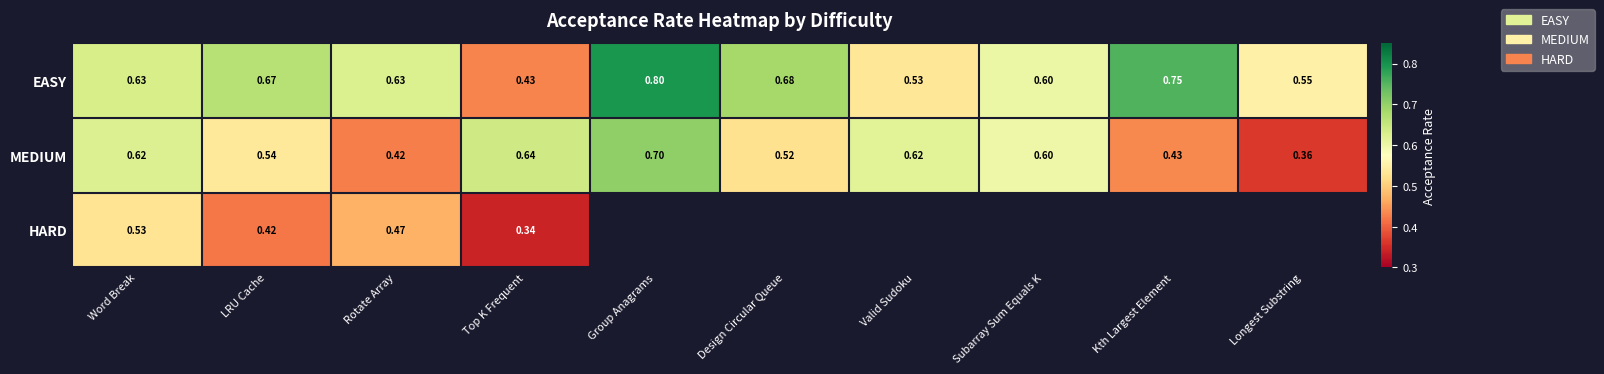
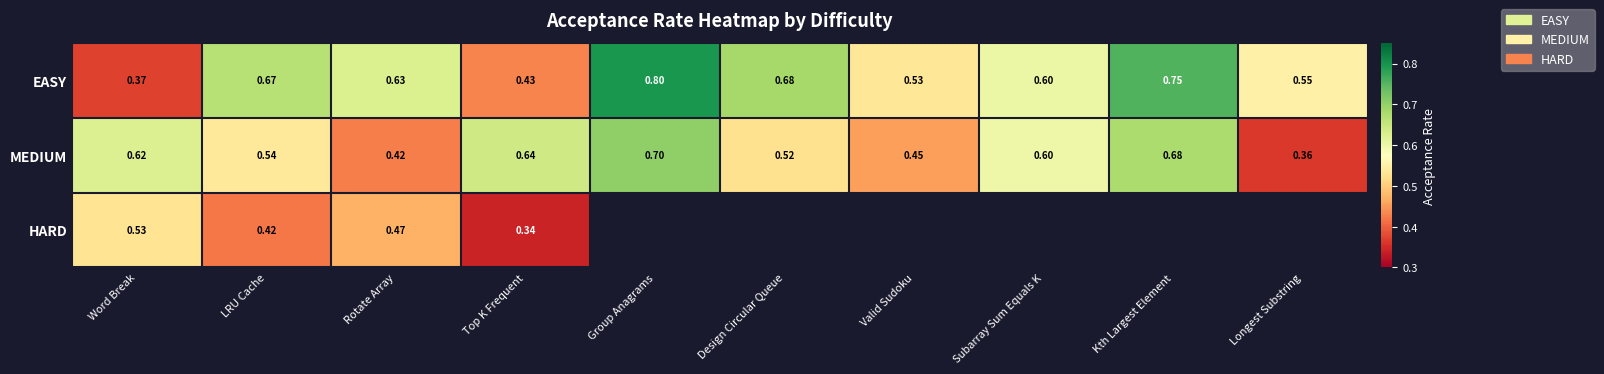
  {
    "EASY": {
-     "Word Break": 0.63,
+     "Word Break": 0.37,
      "LRU Cache": 0.67,
      "Rotate Array": 0.63,
      "Top K Frequent": 0.43,
      "Group Anagrams": 0.80,
      "Design Circular Queue": 0.68,
      "Valid Sudoku": 0.53,
      "Subarray Sum Equals K": 0.60,
      "Kth Largest Element": 0.75,
      "Longest Substring": 0.55
    },
    "MEDIUM": {
      "Word Break": 0.62,
      "LRU Cache": 0.54,
      "Rotate Array": 0.42,
      "Top K Frequent": 0.64,
      "Group Anagrams": 0.70,
      "Design Circular Queue": 0.52,
-     "Valid Sudoku": 0.62,
+     "Valid Sudoku": 0.45,
      "Subarray Sum Equals K": 0.60,
-     "Kth Largest Element": 0.43,
+     "Kth Largest Element": 0.68,
      "Longest Substring": 0.36
    },
    "HARD": {
      "Word Break": 0.53,
      "LRU Cache": 0.42,
      "Rotate Array": 0.47,
      "Top K Frequent": 0.34
    }
  }
